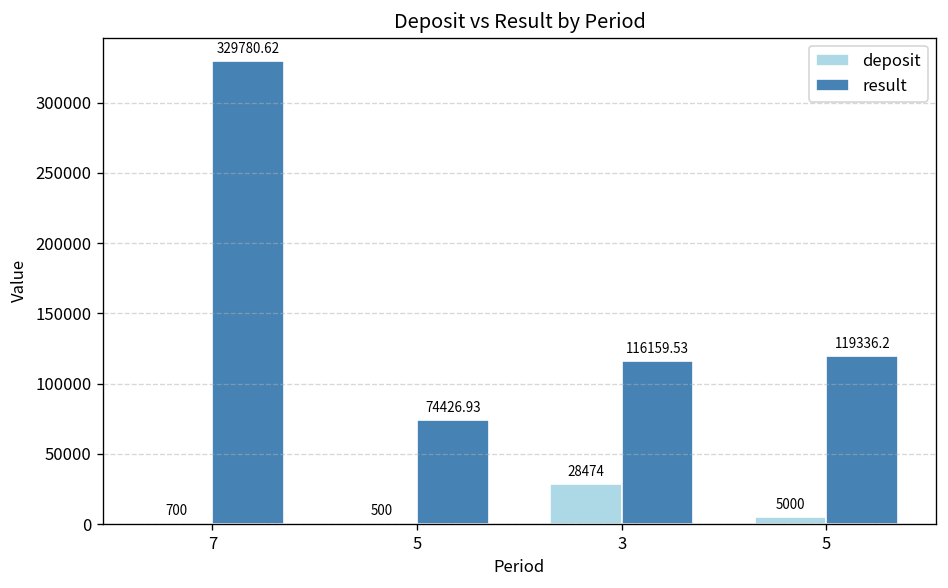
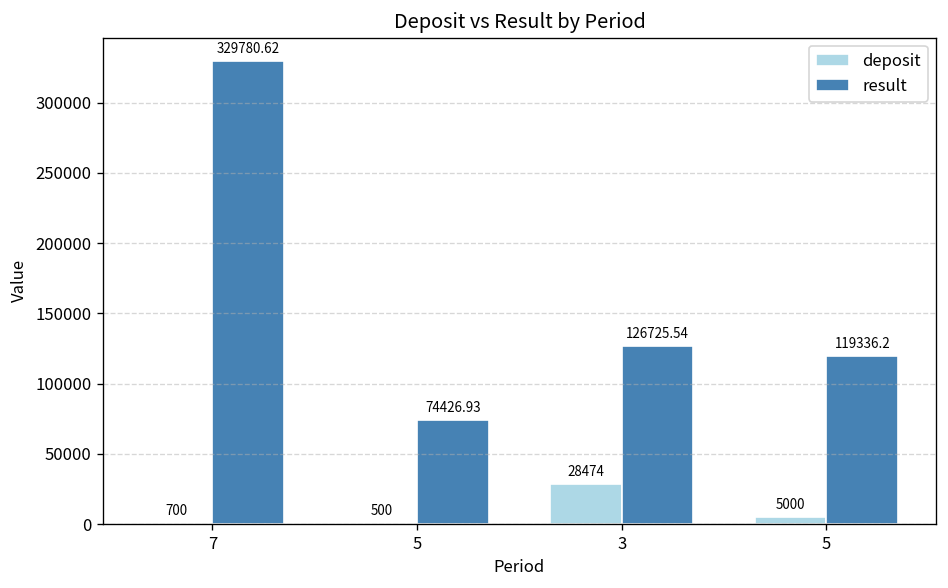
  {
    "deposit": {
      "7": 700,
      "3": 28474
    },
    "result": {
      "7": 329780.62,
-     "3": 116159.53
+     "3": 126725.54
    }
  }
